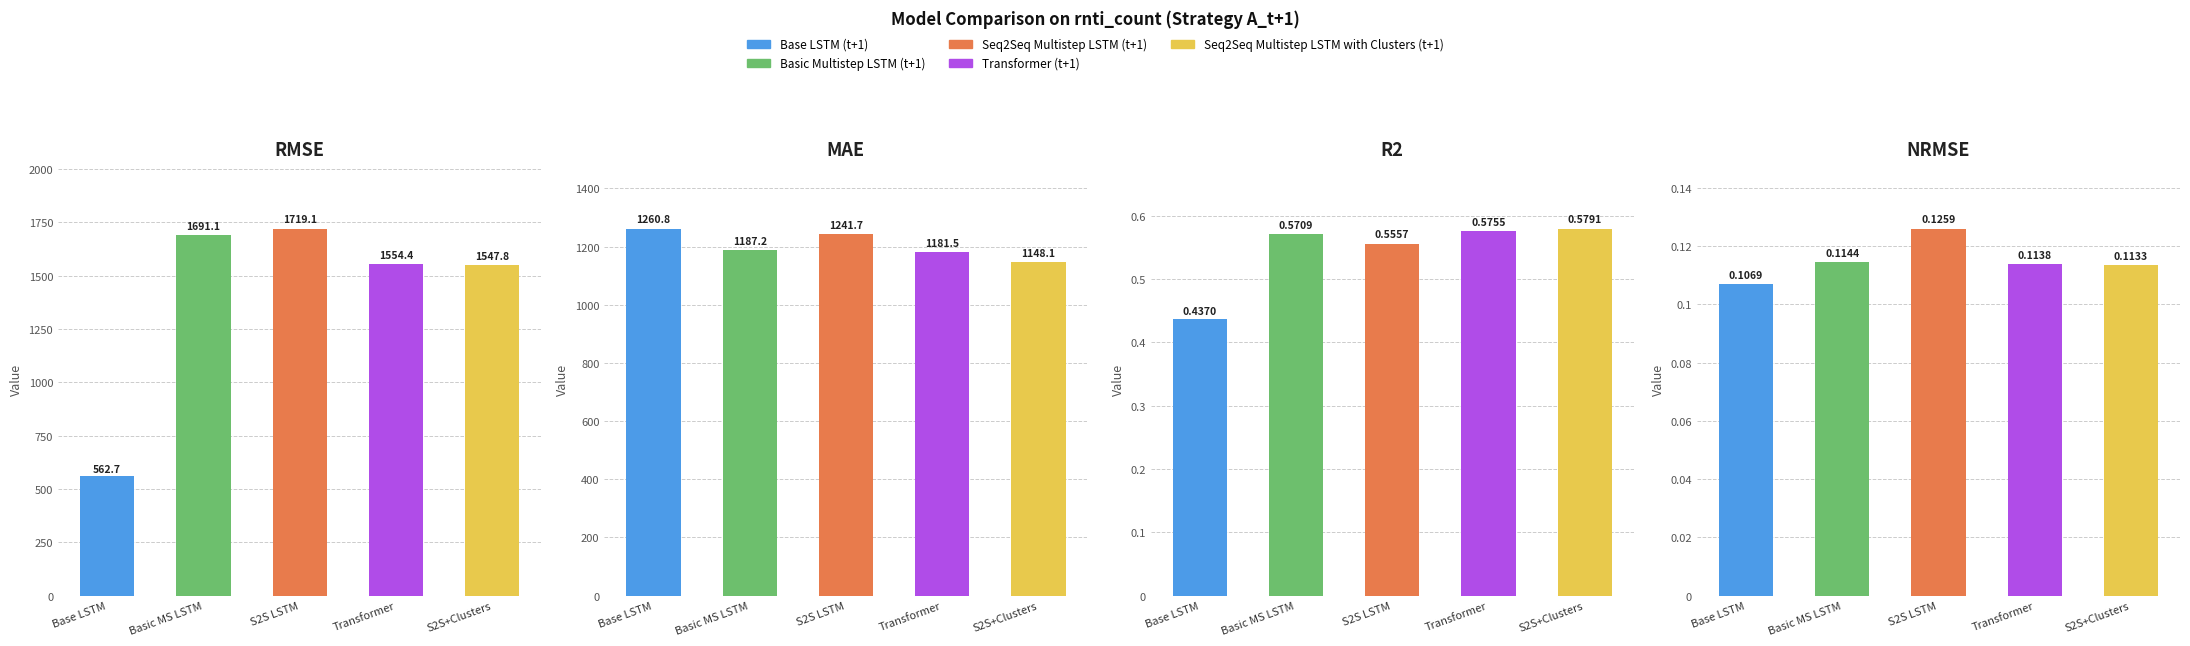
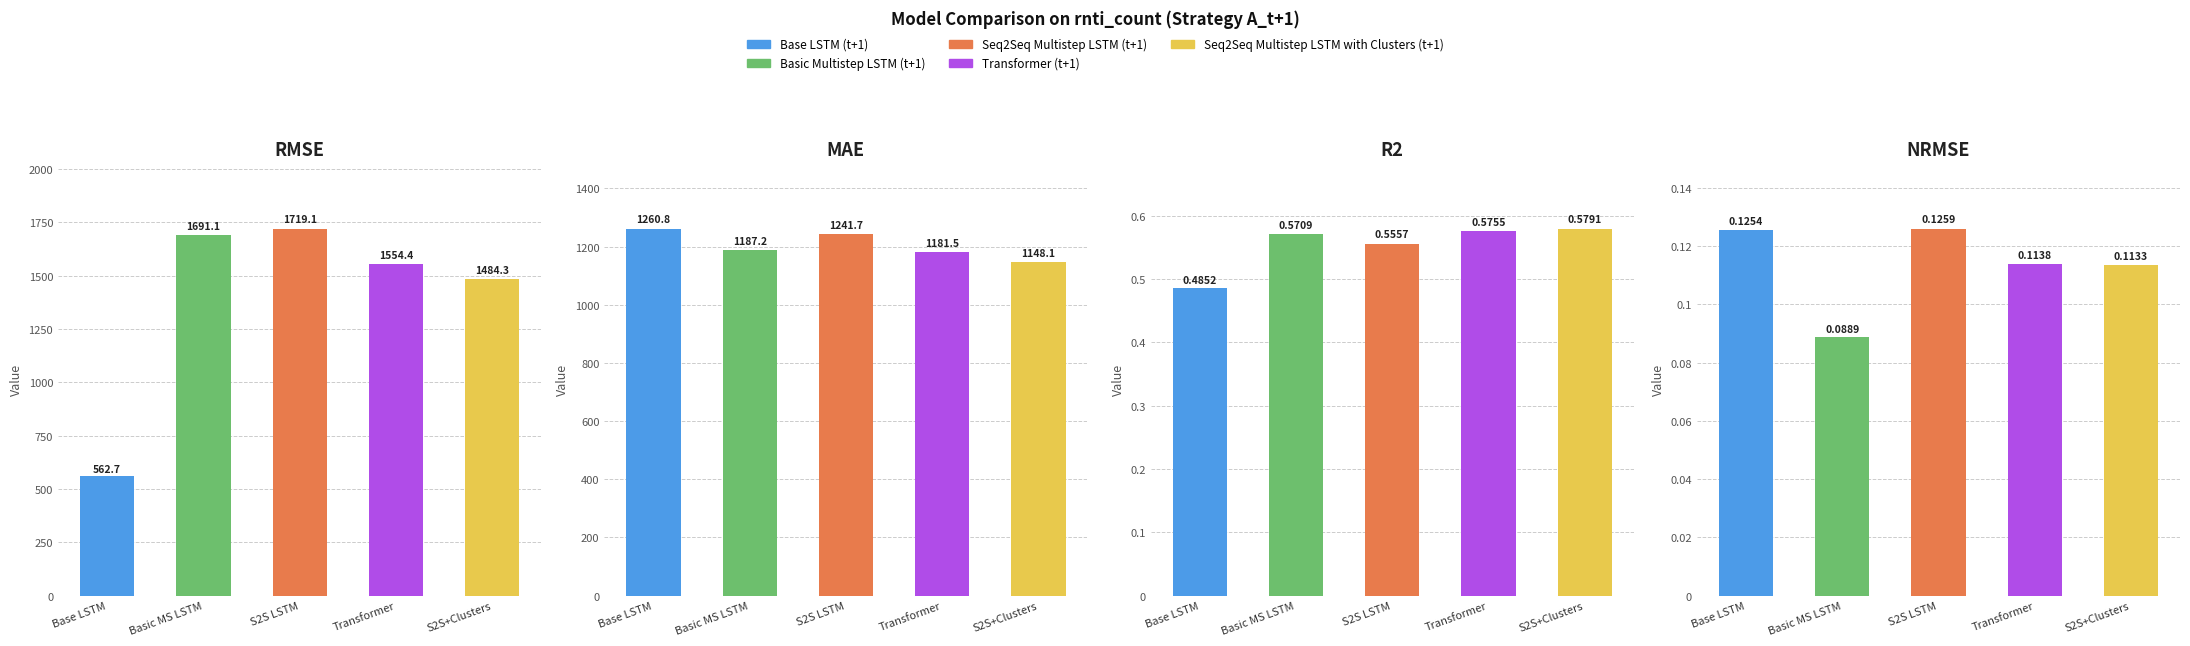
  {
    "RMSE": {
      "Base LSTM": 562.7,
      "Basic MS LSTM": 1691.1,
      "S2S LSTM": 1719.1,
      "Transformer": 1554.4,
-     "S2S+Clusters": 1547.8
+     "S2S+Clusters": 1484.3
    },
    "MAE": {
      "Base LSTM": 1260.8,
      "Basic MS LSTM": 1187.2,
      "S2S LSTM": 1241.7,
      "Transformer": 1181.5,
      "S2S+Clusters": 1148.1
    },
    "R2": {
-     "Base LSTM": 0.4370,
+     "Base LSTM": 0.4852,
      "Basic MS LSTM": 0.5709,
      "S2S LSTM": 0.5557,
      "Transformer": 0.5755,
      "S2S+Clusters": 0.5791
    },
    "NRMSE": {
-     "Base LSTM": 0.1069,
-     "Basic MS LSTM": 0.1144,
+     "Base LSTM": 0.1254,
+     "Basic MS LSTM": 0.0889,
      "S2S LSTM": 0.1259,
      "Transformer": 0.1138,
      "S2S+Clusters": 0.1133
    }
  }
